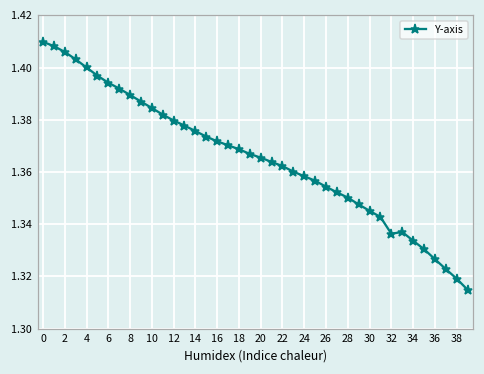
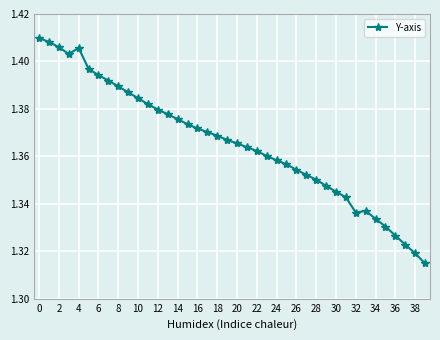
  {
    "0": 1.410,
    "2": 1.406,
-   "4": 1.400,
+   "4": 1.406,
    "6": 1.394,
    "8": 1.389,
    "10": 1.385,
    "12": 1.380,
    "14": 1.376,
    "16": 1.372,
    "18": 1.369,
    "20": 1.365,
    "22": 1.362,
    "24": 1.358,
    "26": 1.354,
    "28": 1.350,
    "30": 1.345,
    "32": 1.336,
    "34": 1.334,
    "36": 1.327,
    "38": 1.319
  }
